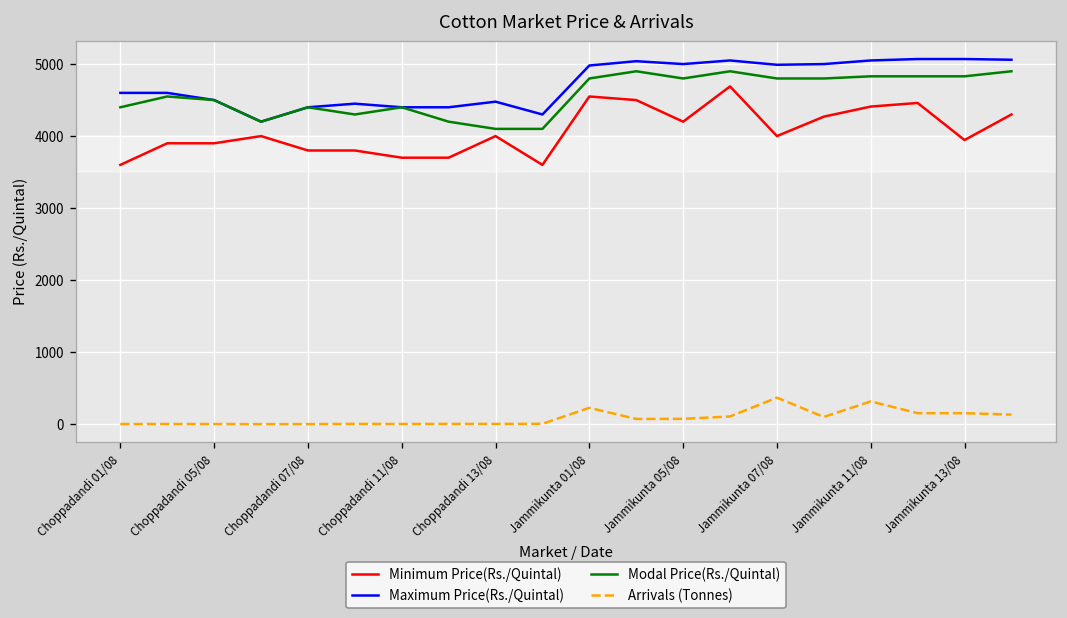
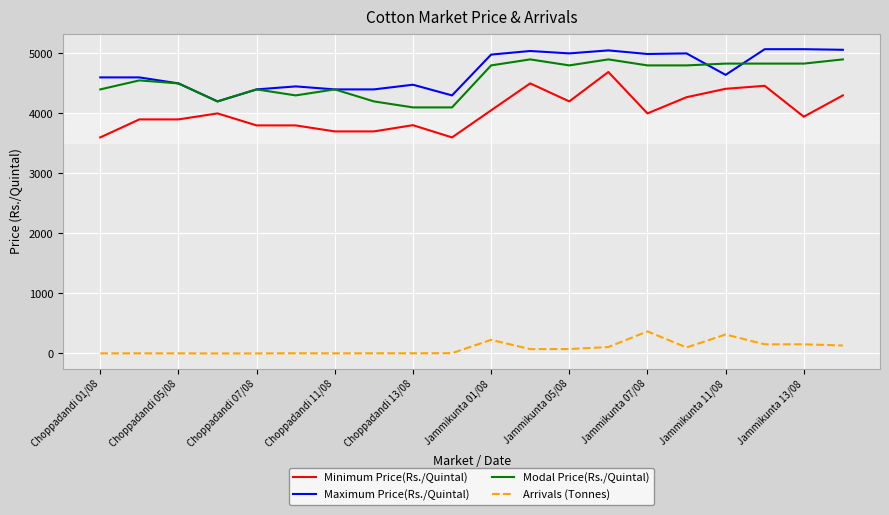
  {
    "Minimum Price(Rs./Quintal)": {
      "Choppadandi 01/08": 3600,
      "Choppadandi 05/08": 3900,
      "Choppadandi 07/08": 3800,
      "Choppadandi 11/08": 3700,
-     "Choppadandi 13/08": 4000,
-     "Jammikunta 01/08": 4600,
+     "Choppadandi 13/08": 3800,
+     "Jammikunta 01/08": 4100,
      "Jammikunta 05/08": 4200,
      "Jammikunta 07/08": 4000,
      "Jammikunta 11/08": 4400,
      "Jammikunta 13/08": 3900
    },
    "Maximum Price(Rs./Quintal)": {
      "Choppadandi 01/08": 4600,
      "Choppadandi 13/08": 4500,
      "Jammikunta 01/08": 5000,
      "Jammikunta 05/08": 5000,
      "Jammikunta 07/08": 5000,
-     "Jammikunta 11/08": 5100,
+     "Jammikunta 11/08": 4600,
      "Jammikunta 13/08": 5100
    },
    "Modal Price(Rs./Quintal)": {
      "Choppadandi 01/08": 4400,
      "Choppadandi 13/08": 4100,
      "Jammikunta 01/08": 4800,
      "Jammikunta 05/08": 4800,
      "Jammikunta 07/08": 4800,
      "Jammikunta 11/08": 4800,
      "Jammikunta 13/08": 4800
    },
    "Arrivals (Tonnes)": {
      "Choppadandi 01/08": 0,
      "Choppadandi 05/08": 0,
      "Choppadandi 07/08": 0,
      "Choppadandi 11/08": 0,
      "Choppadandi 13/08": 0,
      "Jammikunta 01/08": 200,
      "Jammikunta 05/08": 100,
      "Jammikunta 07/08": 400,
      "Jammikunta 11/08": 300,
      "Jammikunta 13/08": 200
    }
  }
